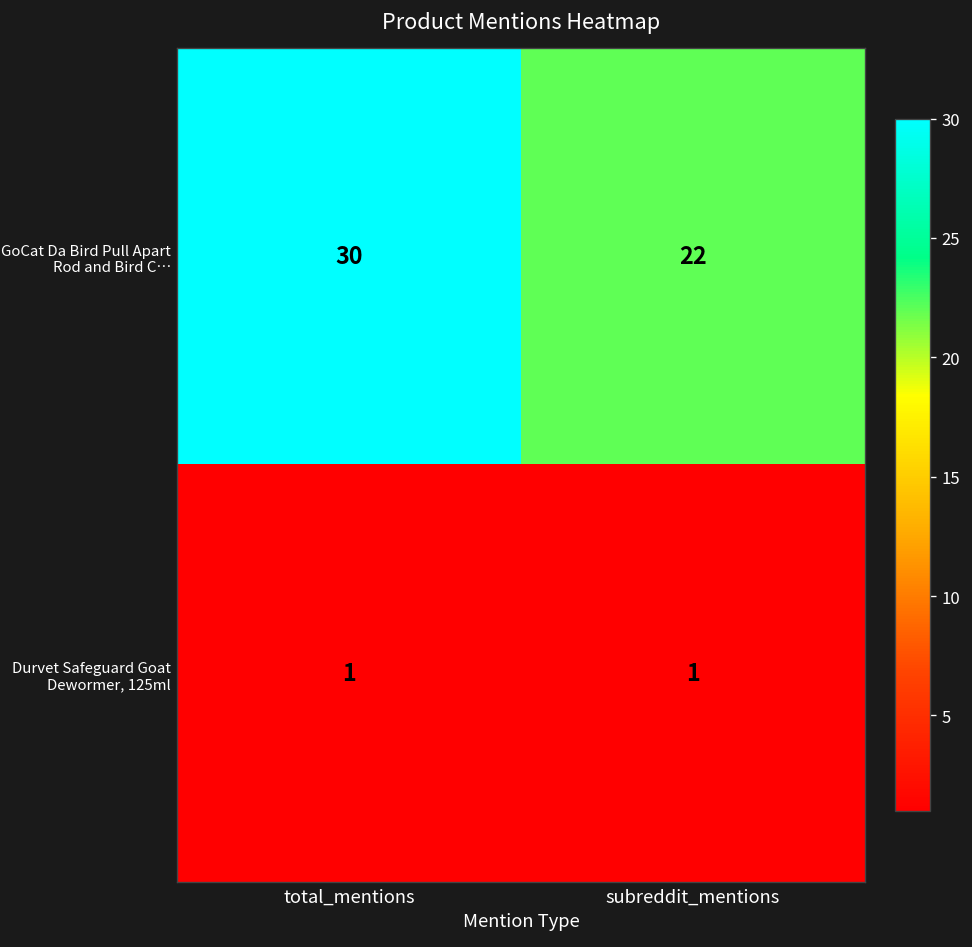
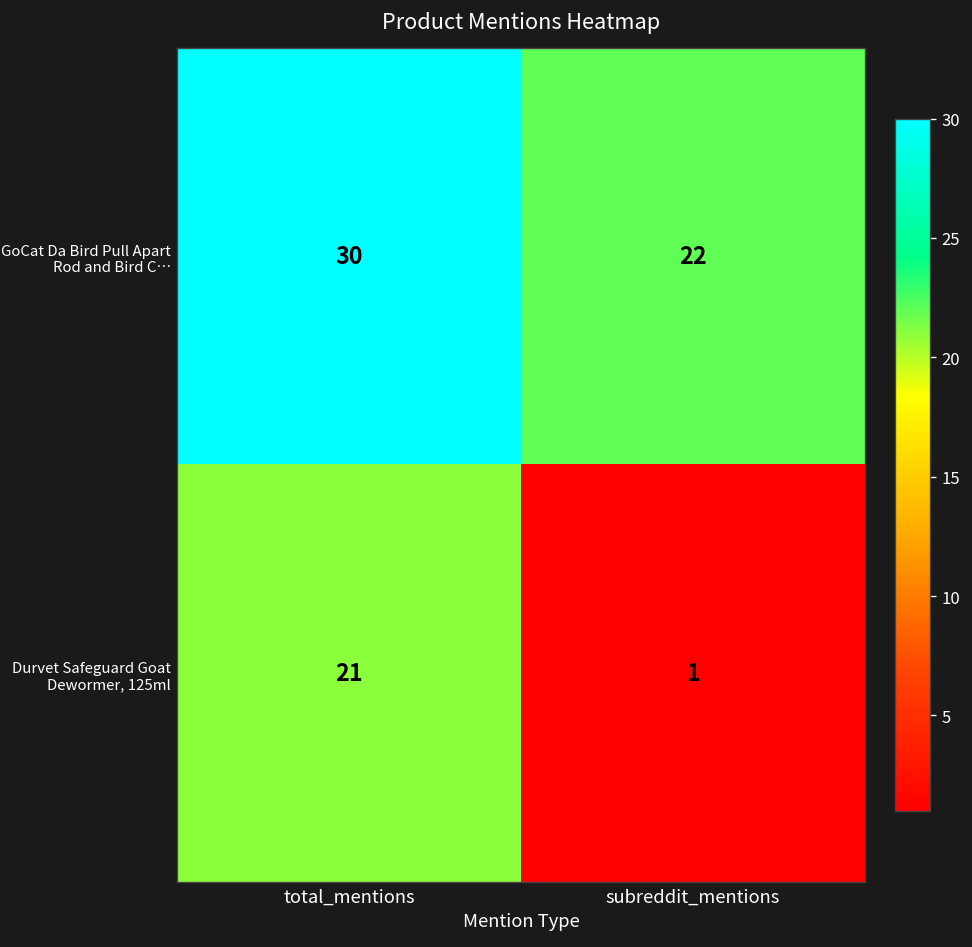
  {
    "GoCat Da Bird Pull Apart Rod and Bird C…": {
      "total_mentions": 30,
      "subreddit_mentions": 22
    },
    "Durvet Safeguard Goat Dewormer, 125ml": {
-     "total_mentions": 1,
+     "total_mentions": 21,
      "subreddit_mentions": 1
    }
  }
